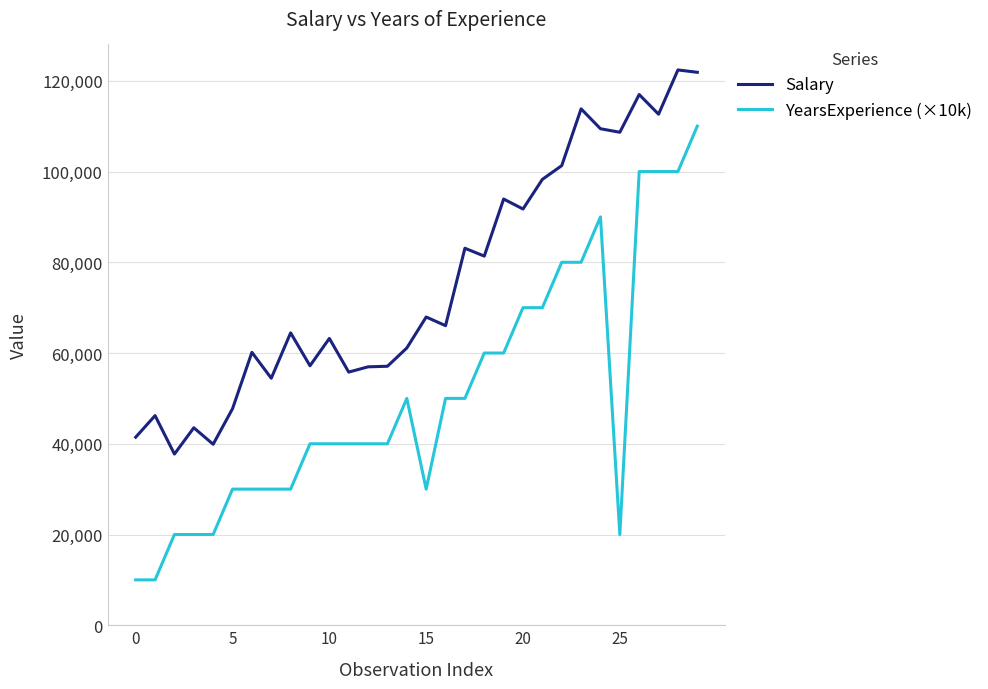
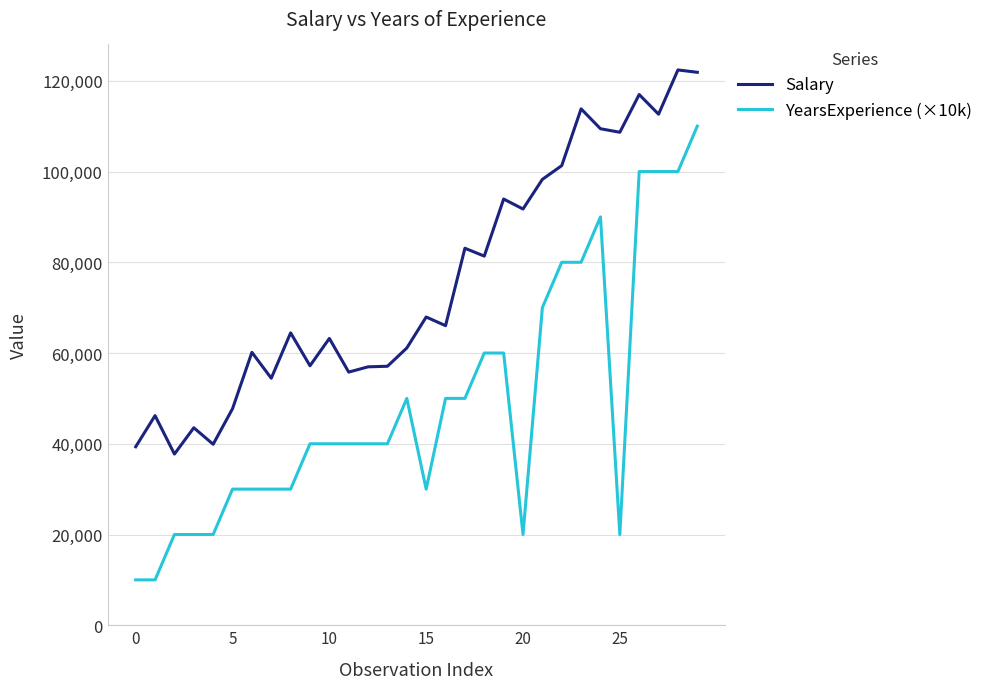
  {
    "Salary": {
-     "0": "41,000",
+     "0": "39,000",
      "5": "48,000",
      "10": "63,000",
      "15": "68,000",
      "20": "92,000",
      "25": "109,000"
    },
    "YearsExperience (×10k)": {
      "0": "10,000",
      "5": "30,000",
      "10": "40,000",
      "15": "30,000",
-     "20": "70,000",
+     "20": "20,000",
      "25": "20,000"
    }
  }
